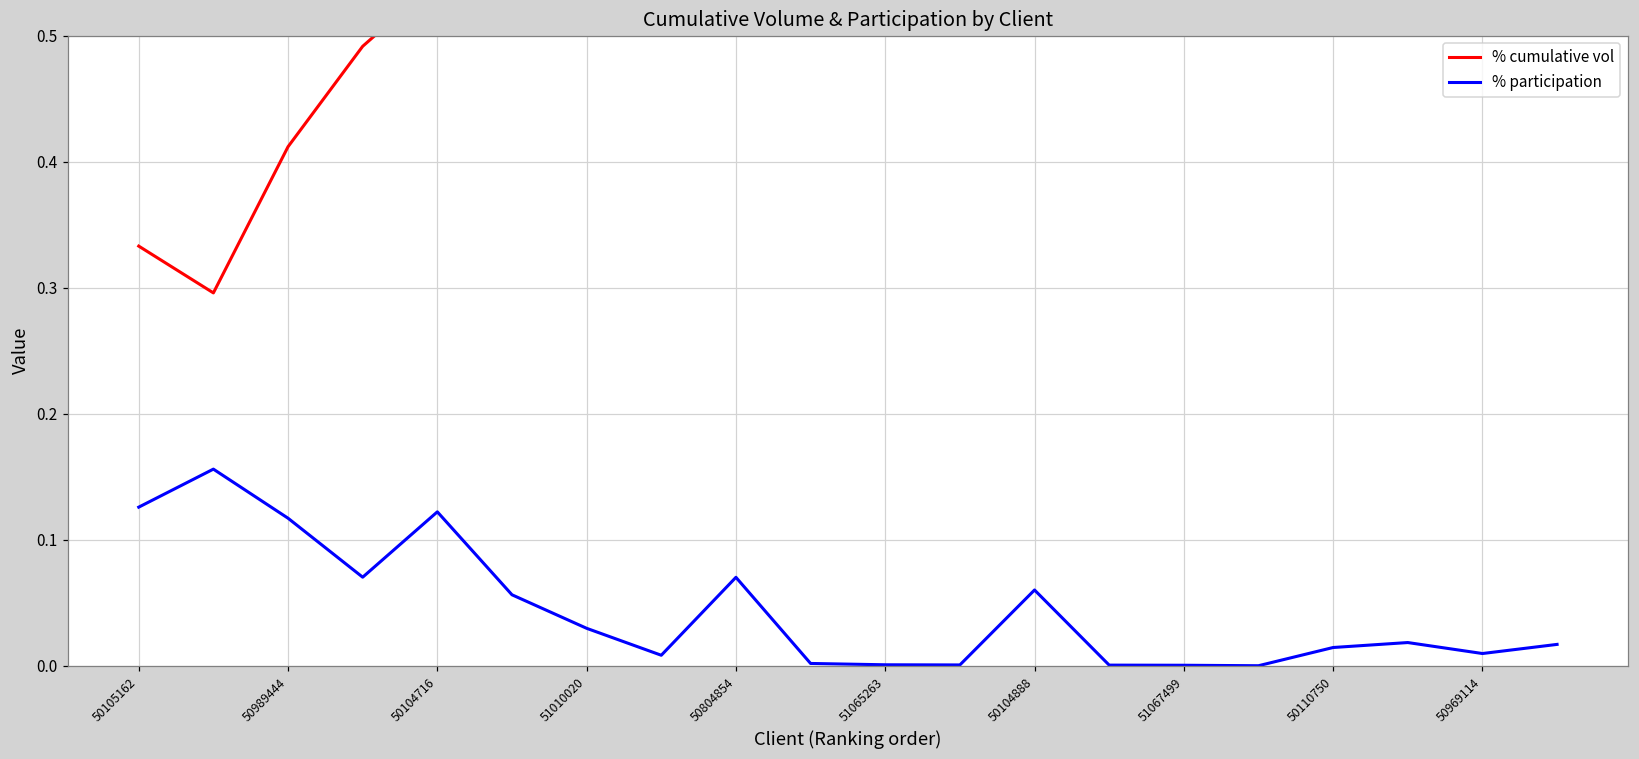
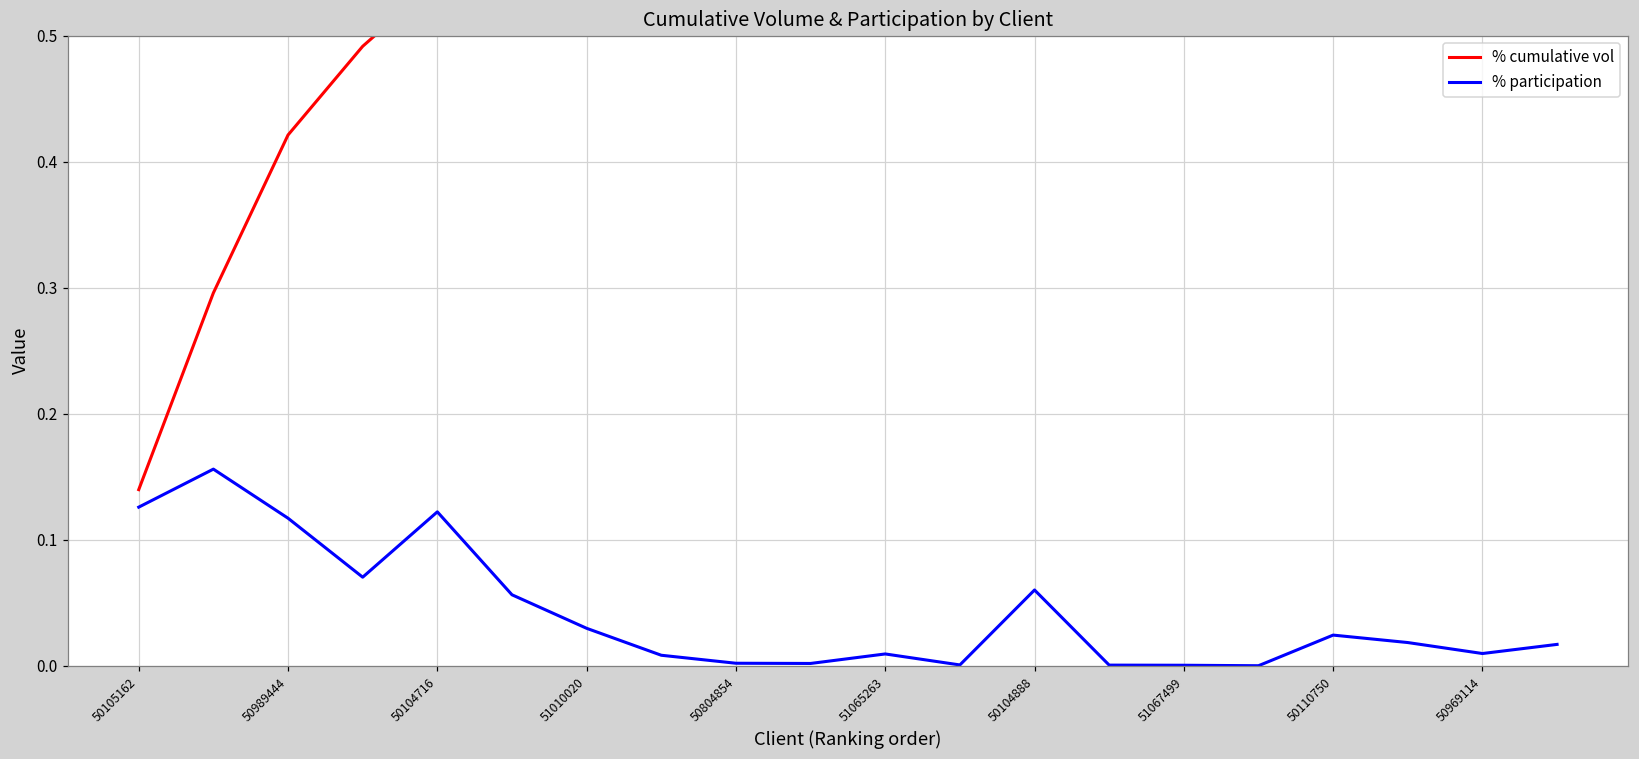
  {
    "% cumulative vol": {
-     "50105162": 0.333,
-     "50989444": 0.412
+     "50105162": 0.140,
+     "50989444": 0.421
    },
    "% participation": {
      "50105162": 0.126,
      "50989444": 0.117,
      "50104716": 0.122,
      "51010020": 0.030,
-     "50804854": 0.070,
-     "51065263": 0.001,
+     "50804854": 0.002,
+     "51065263": 0.009,
      "50104888": 0.060,
      "51067499": 0.000,
-     "50110750": 0.015,
+     "50110750": 0.024,
      "50969114": 0.010
    }
  }
